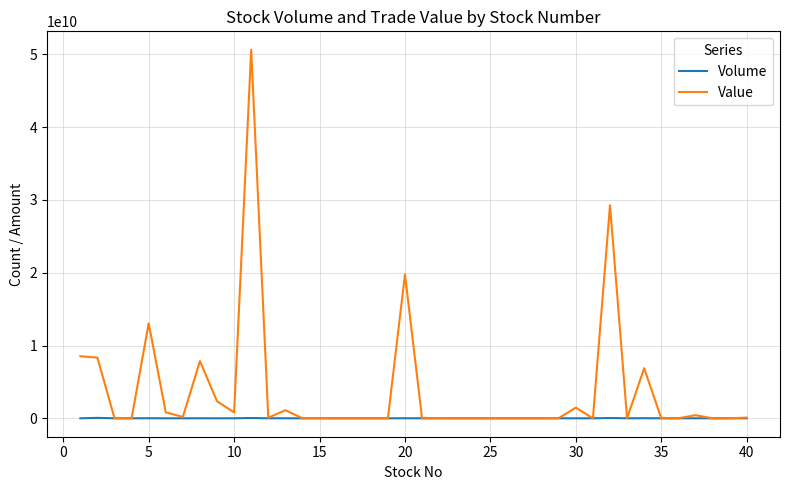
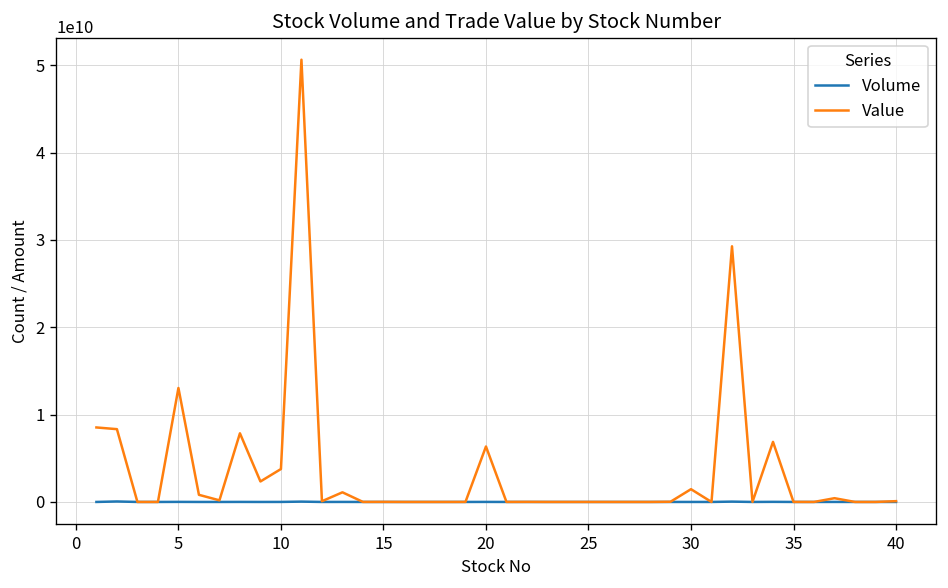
  {
    "Volume": {
      "5": 0,
      "10": 0,
      "20": 0,
      "30": 0
    },
    "Value": {
      "5": 13000000000,
-     "10": 1000000000,
-     "20": 20000000000,
+     "10": 4000000000,
+     "20": 6000000000,
      "30": 1000000000
    }
  }
